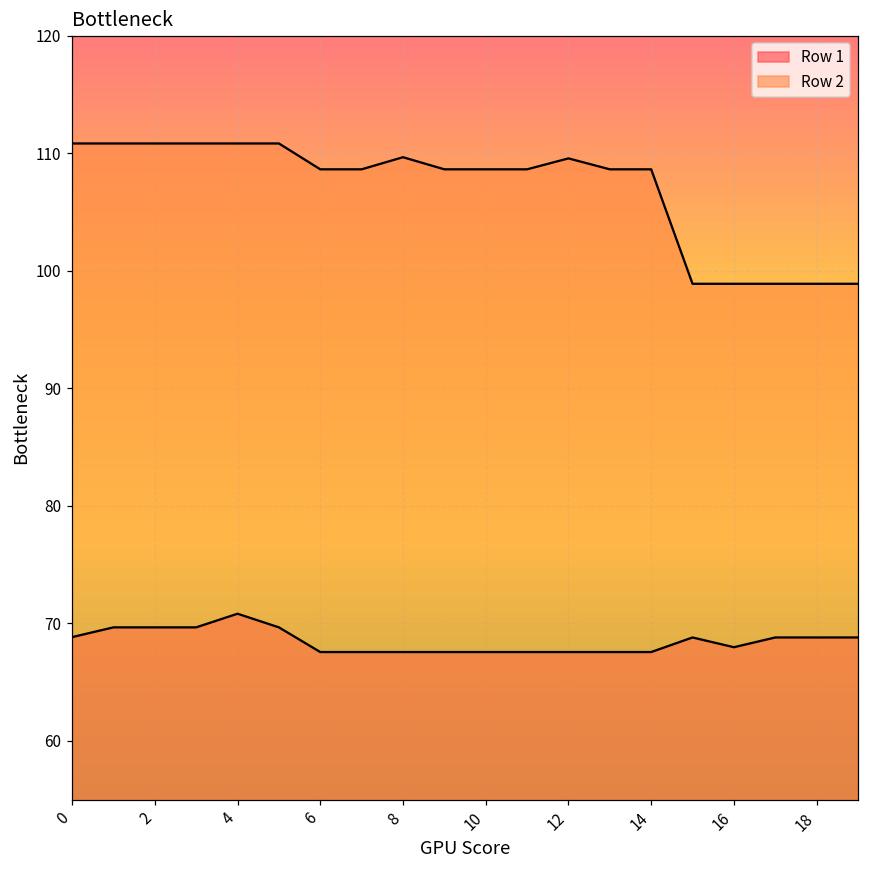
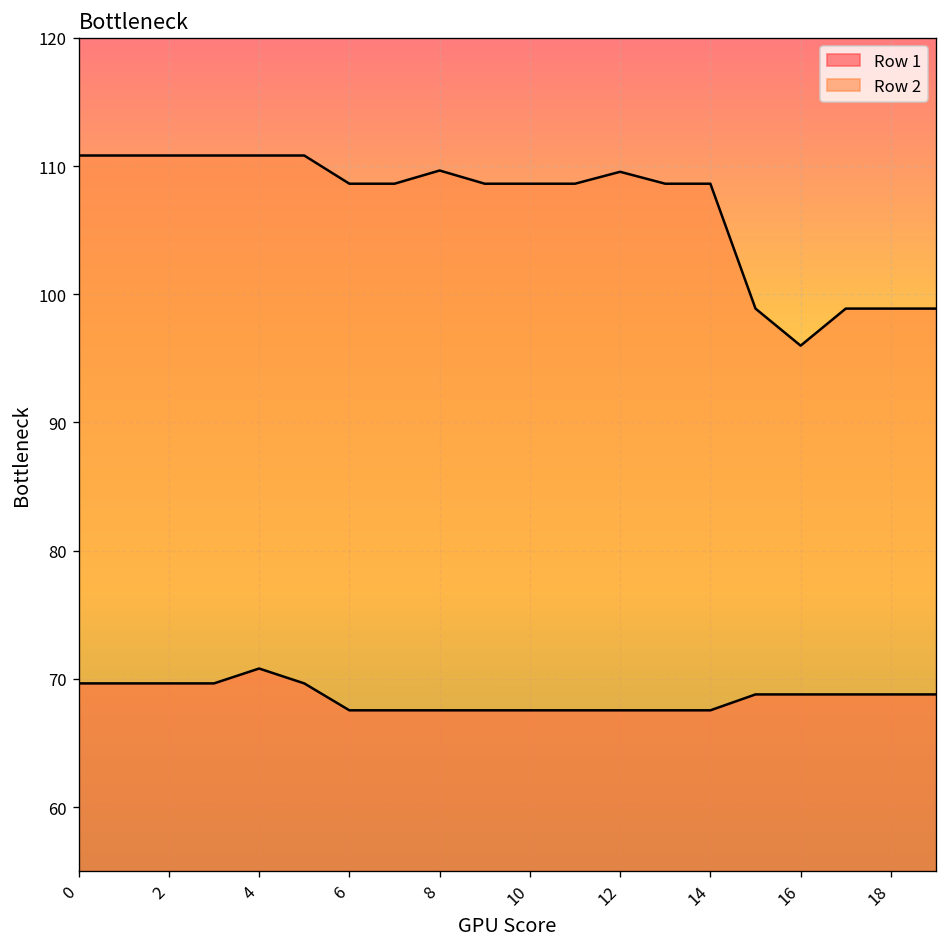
  {
    "Row 1": {
-     "0": 68.8,
+     "0": 69.7,
      "2": 69.7,
      "4": 70.8,
      "6": 67.6,
      "8": 67.6,
      "10": 67.6,
      "12": 67.6,
      "14": 67.6,
-     "16": 68.0,
+     "16": 68.8,
      "18": 68.8
    },
    "Row 2": {
      "0": 110.8,
      "2": 110.8,
      "4": 110.8,
      "6": 108.6,
      "8": 109.7,
      "10": 108.6,
      "12": 109.6,
      "14": 108.6,
-     "16": 98.9,
+     "16": 96.0,
      "18": 98.9
    }
  }
